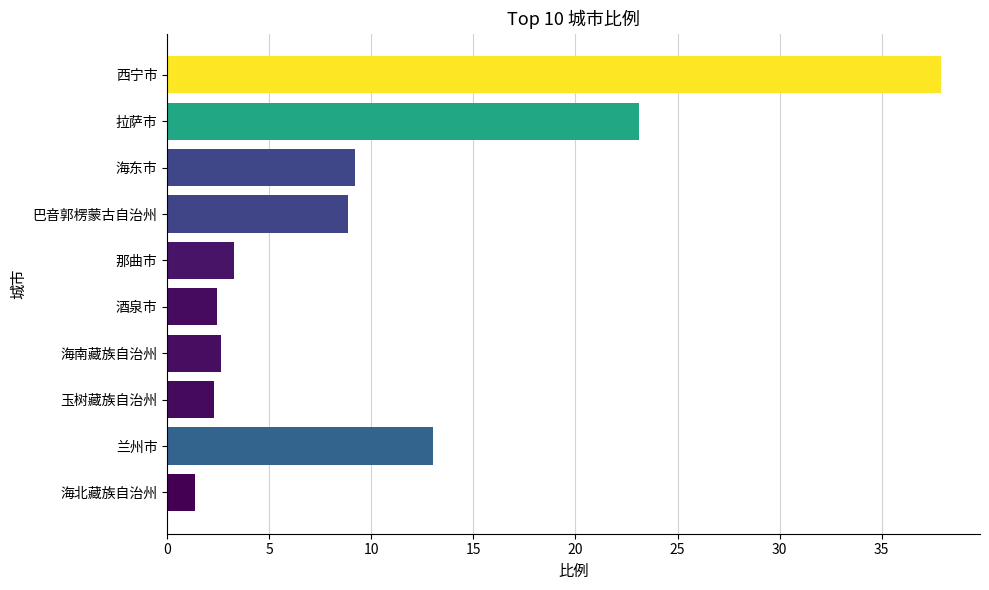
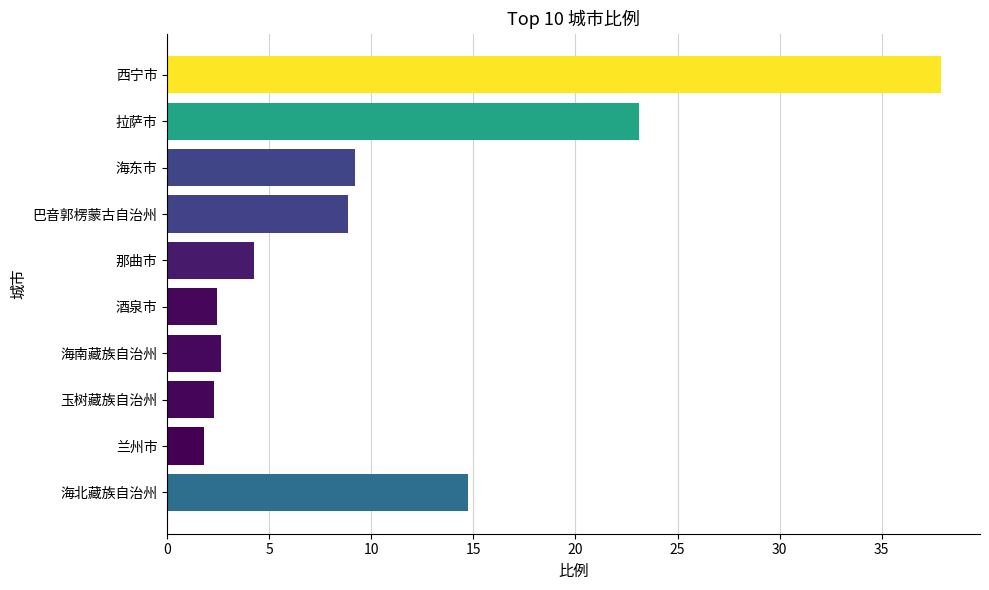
  {
    "西宁市": 37.9,
    "拉萨市": 23.1,
    "海东市": 9.2,
    "巴音郭楞蒙古自治州": 8.9,
-   "那曲市": 3.3,
+   "那曲市": 4.3,
    "酒泉市": 2.4,
    "海南藏族自治州": 2.7,
    "玉树藏族自治州": 2.3,
-   "兰州市": 13.0,
-   "海北藏族自治州": 1.4
+   "兰州市": 1.8,
+   "海北藏族自治州": 14.7
  }
